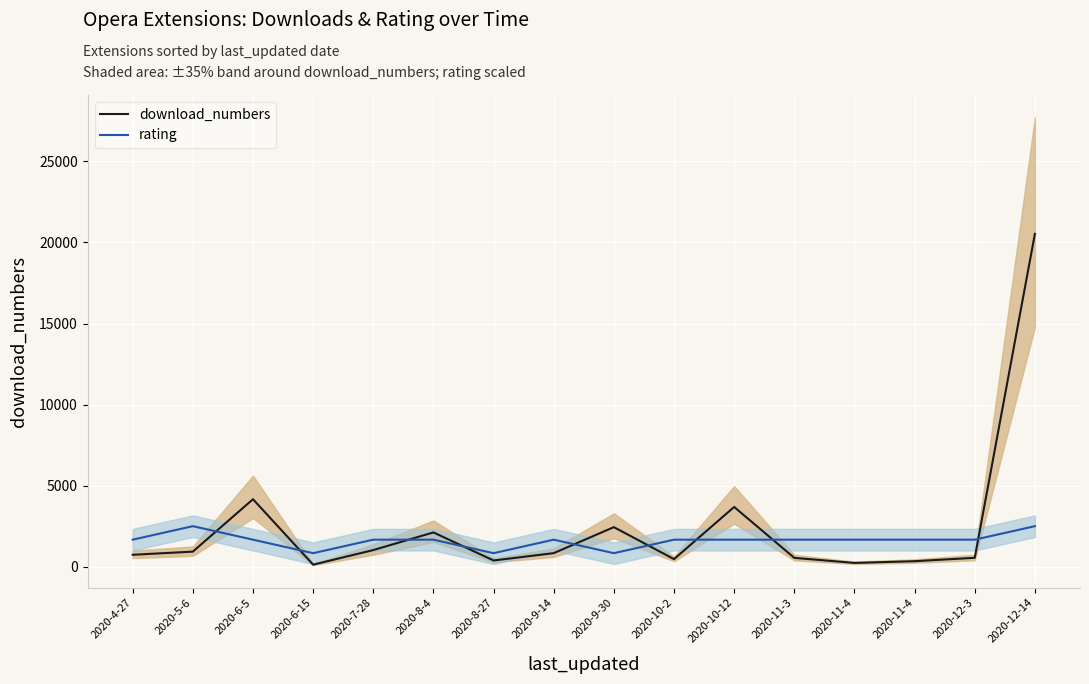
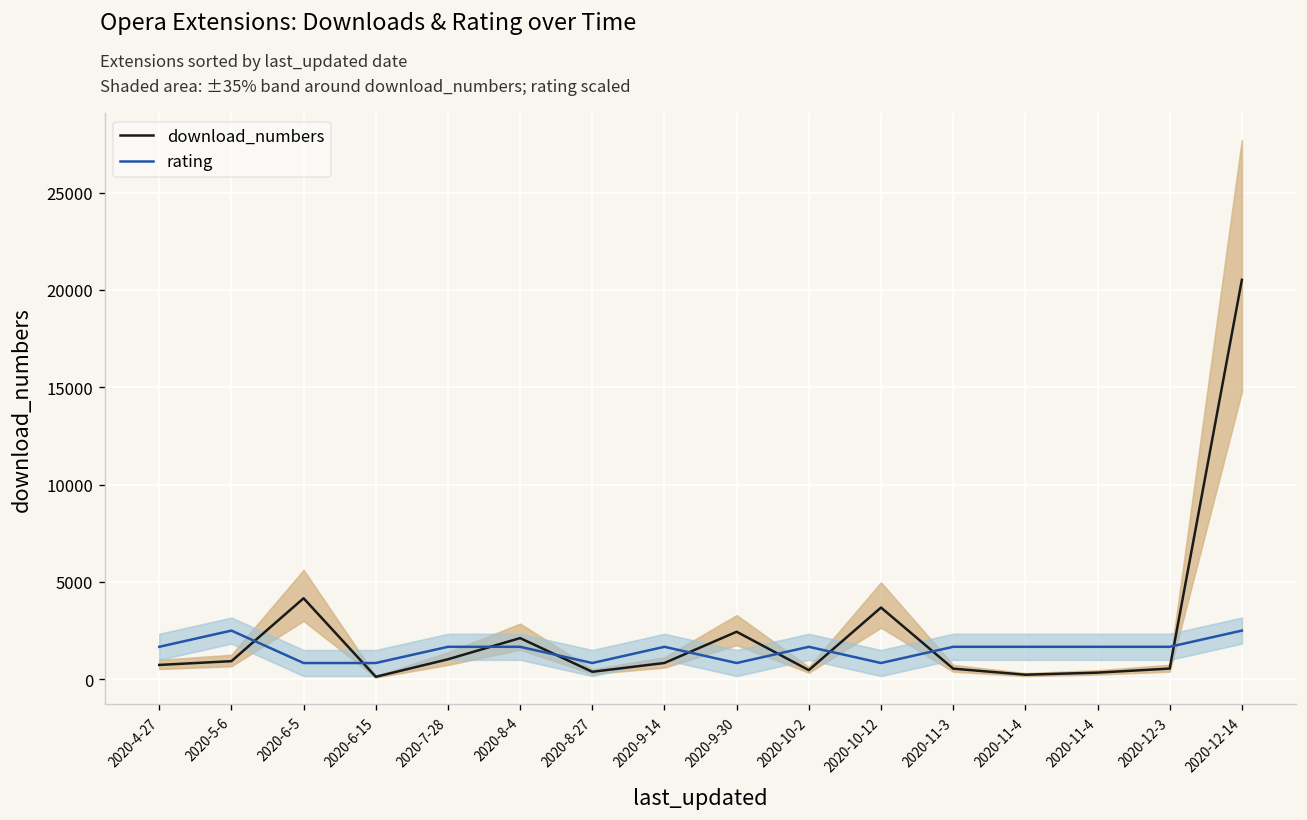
  {
    "download_numbers": {
      "2020-4-27": 700,
      "2020-5-6": 900,
      "2020-6-5": 4200,
      "2020-7-28": 1000,
      "2020-8-4": 2100,
      "2020-9-14": 800,
      "2020-9-30": 2400,
      "2020-10-2": 500,
      "2020-10-12": 3700,
      "2020-11-3": 500,
      "2020-12-3": 500,
      "2020-12-14": 20500
    },
    "rating": {
      "2020-4-27": 1700,
      "2020-5-6": 2500,
-     "2020-6-5": 1700,
+     "2020-6-5": 800,
      "2020-6-15": 800,
      "2020-7-28": 1700,
      "2020-8-4": 1700,
      "2020-8-27": 800,
      "2020-9-14": 1700,
      "2020-9-30": 800,
      "2020-10-2": 1700,
-     "2020-10-12": 1700,
+     "2020-10-12": 800,
      "2020-11-3": 1700,
      "2020-12-3": 1700,
      "2020-12-14": 2500
    }
  }
